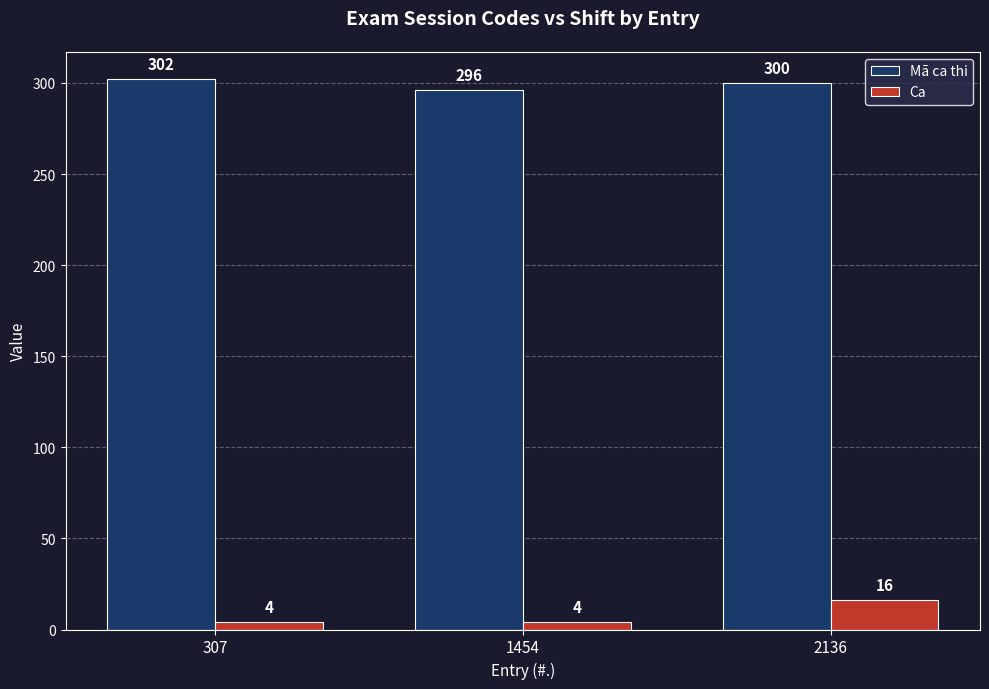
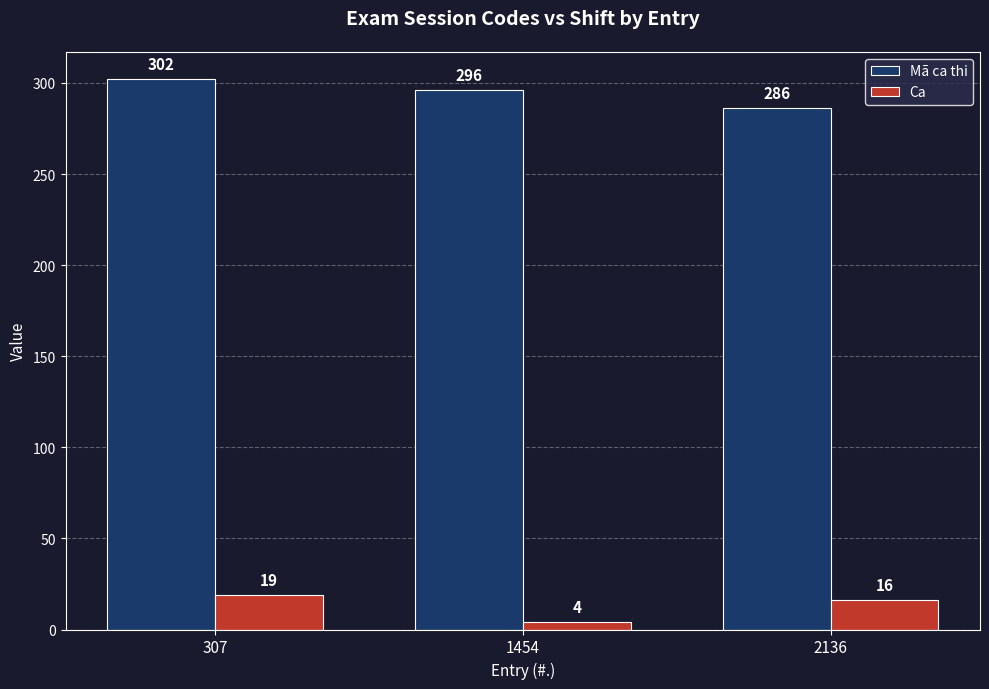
  {
    "Mã ca thi": {
      "307": 302,
      "1454": 296,
-     "2136": 300
+     "2136": 286
    },
    "Ca": {
-     "307": 4,
+     "307": 19,
      "1454": 4,
      "2136": 16
    }
  }
